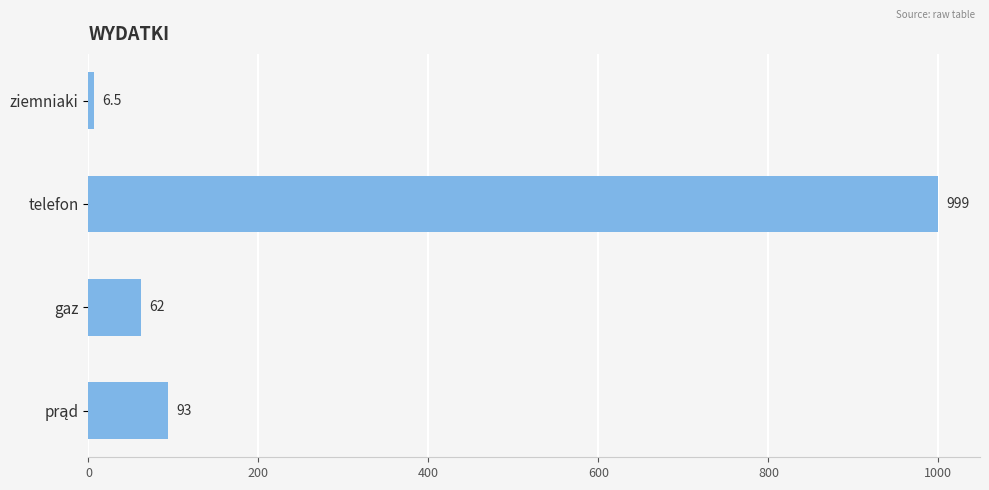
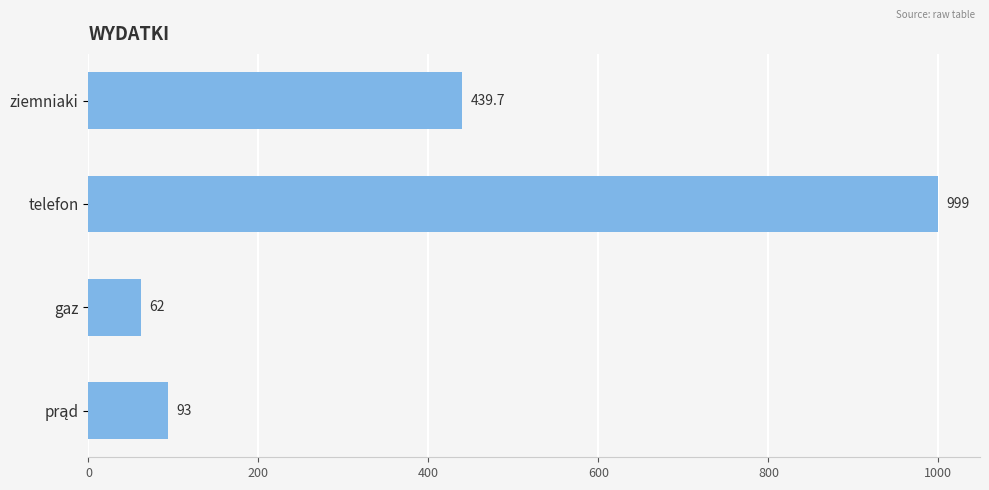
  {
-   "ziemniaki": 6.5,
+   "ziemniaki": 439.7,
    "telefon": 999,
    "gaz": 62,
    "prąd": 93
  }
